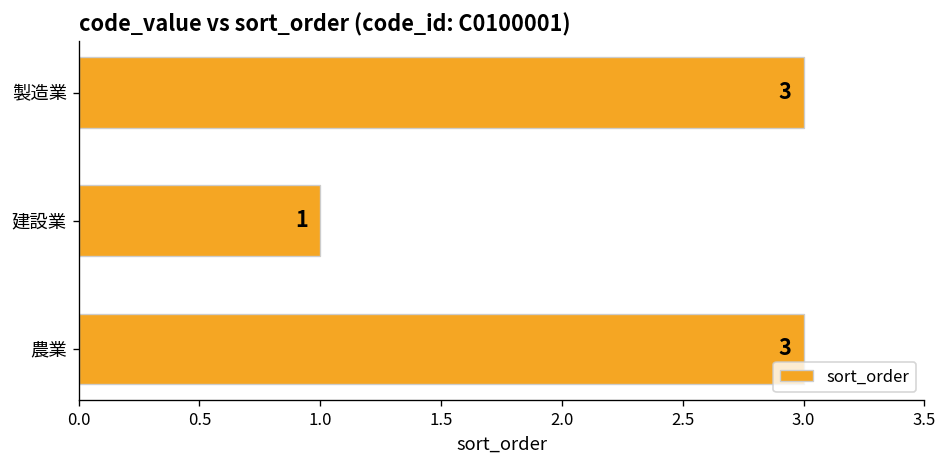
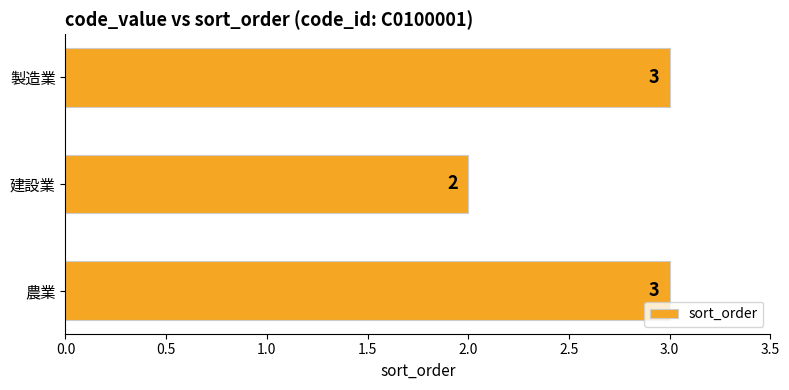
  {
    "製造業": 3,
-   "建設業": 1,
+   "建設業": 2,
    "農業": 3
  }
